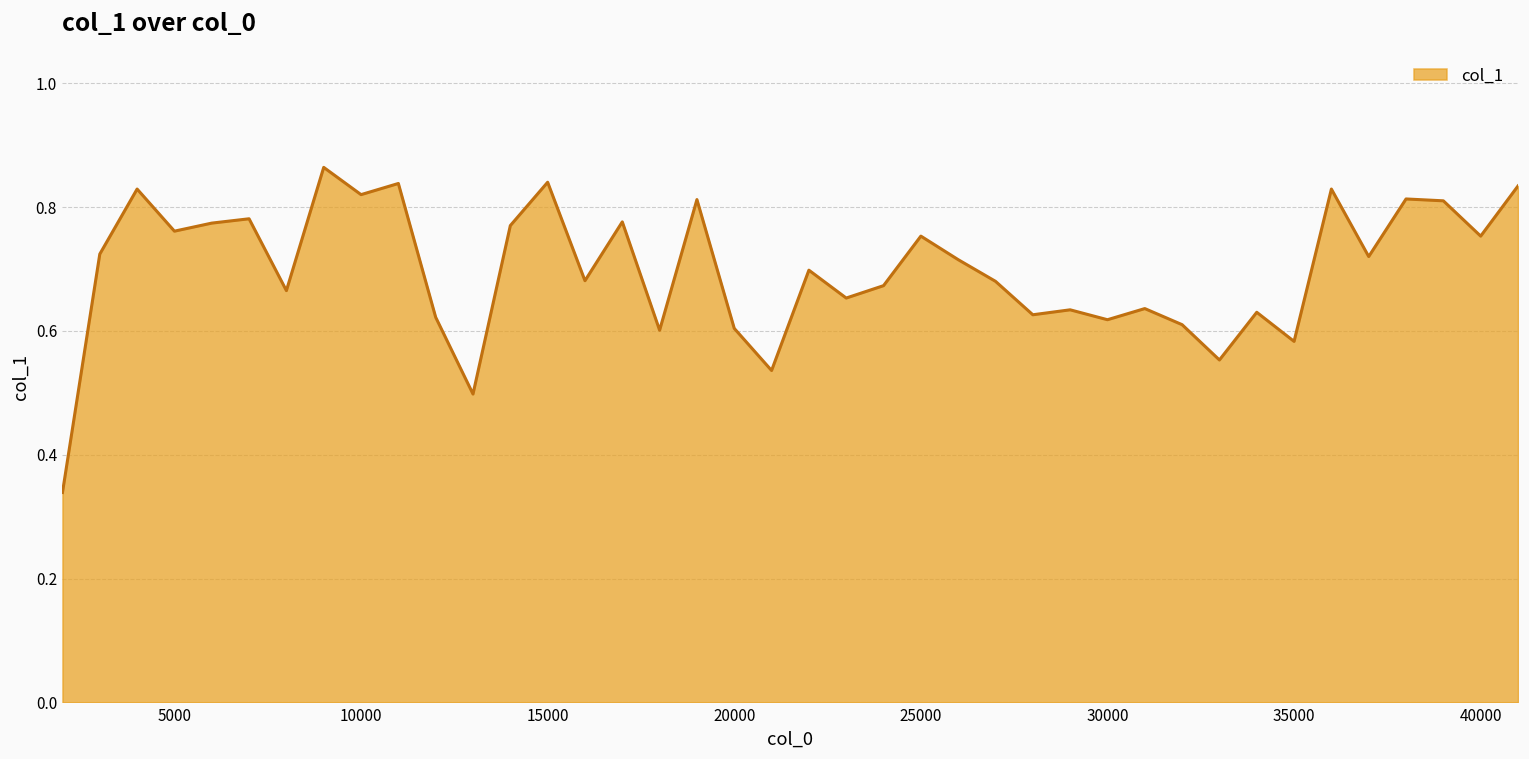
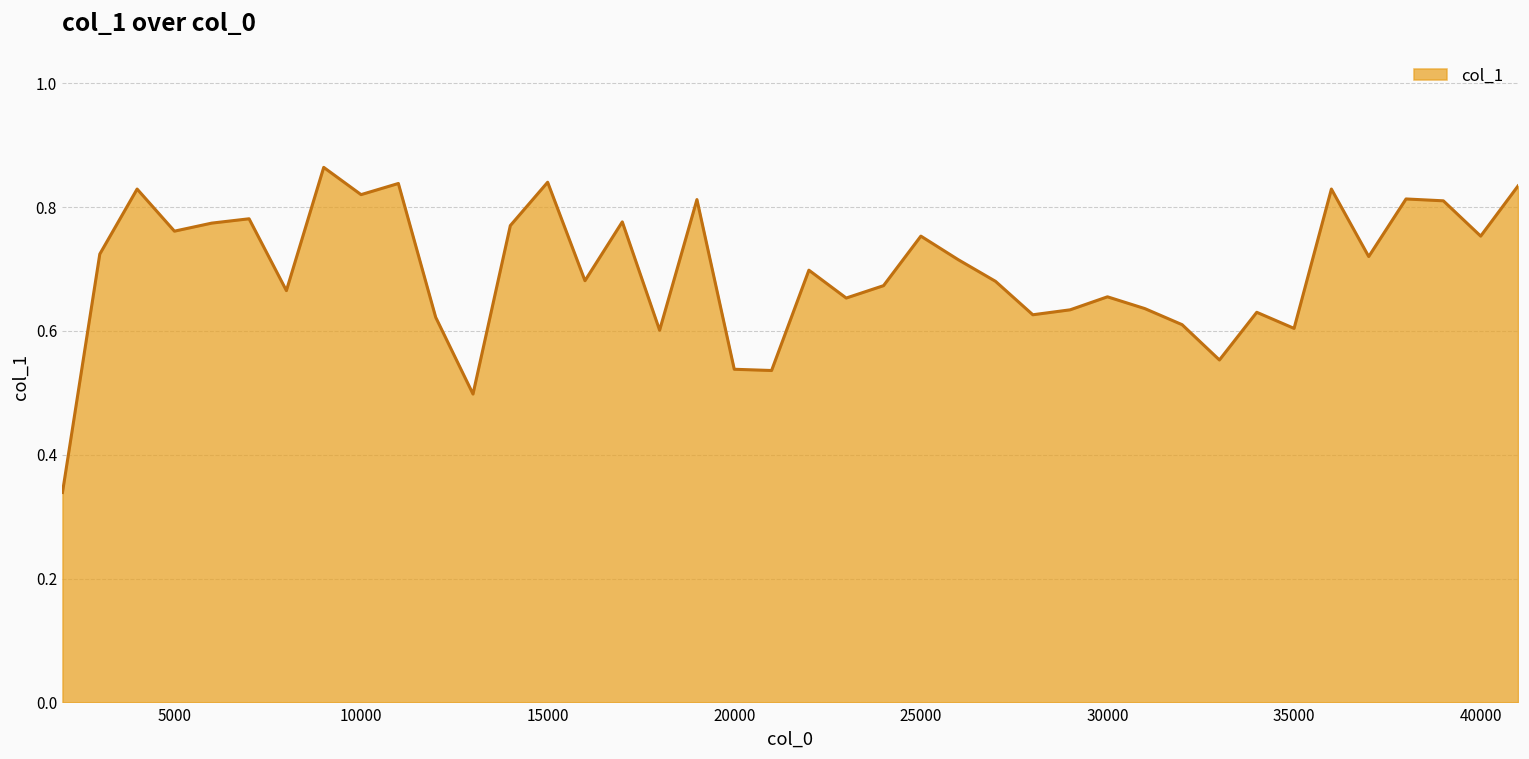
  {
    "5000": 0.76,
    "10000": 0.82,
    "15000": 0.84,
-   "20000": 0.60,
+   "20000": 0.54,
    "25000": 0.75,
-   "30000": 0.62,
-   "35000": 0.58,
+   "30000": 0.66,
+   "35000": 0.60,
    "40000": 0.75
  }
